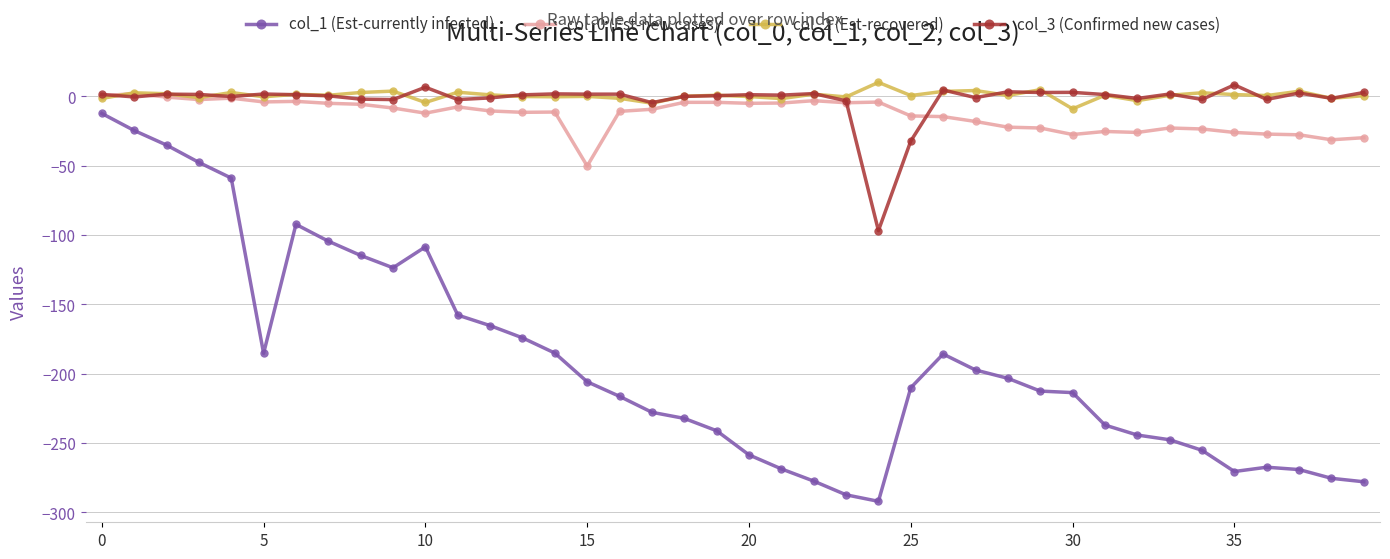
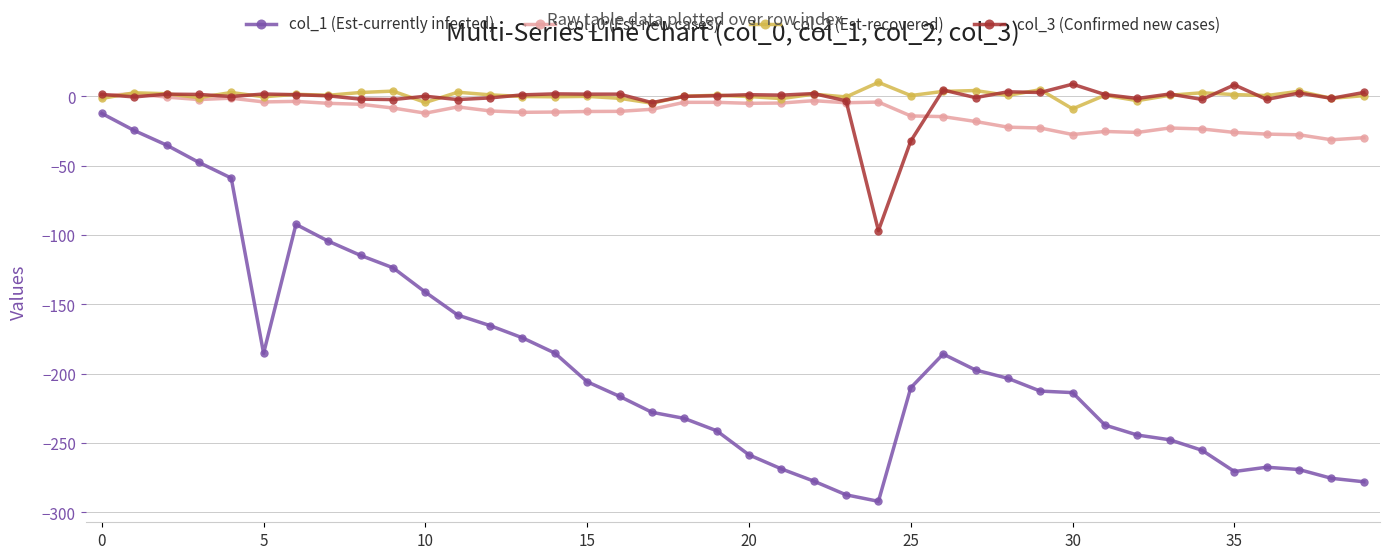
  {
    "col_1 (Est-currently infected)": {
      "0": -12,
      "5": -185,
-     "10": -109,
+     "10": -141,
      "15": -206,
      "20": -259,
      "25": -210,
      "30": -214,
      "35": -271
    },
    "col_0 (Est-new cases)": {
      "5": -4,
      "10": -12,
-     "15": -50,
+     "15": -11,
      "20": -5,
      "25": -14,
      "30": -28,
      "35": -26
    },
    "col_2 (Est-recovered)": {
      "0": -2,
      "5": 0,
      "10": -5,
      "25": 1,
      "30": -9,
      "35": 1
    },
    "col_3 (Confirmed new cases)": {
      "5": 2,
-     "10": 7,
+     "10": 0,
      "25": -32,
-     "30": 3,
+     "30": 9,
      "35": 8
    }
  }
